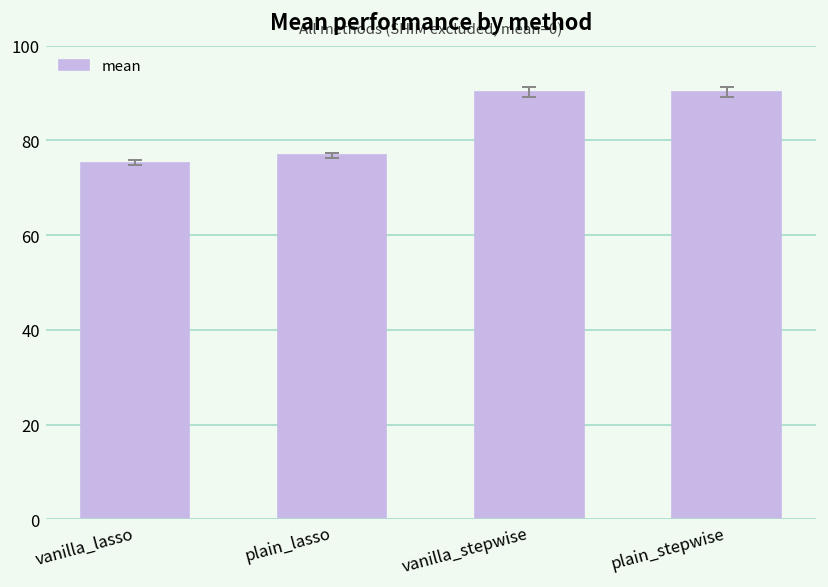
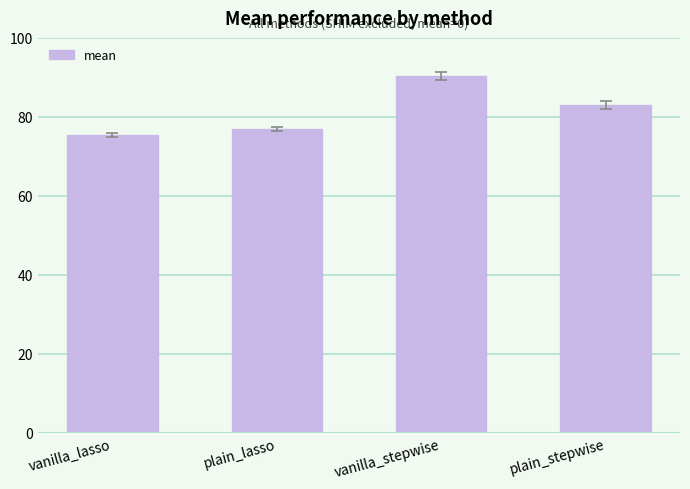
  {
    "mean": {
      "vanilla_lasso": 75,
      "plain_lasso": 77,
      "vanilla_stepwise": 90,
-     "plain_stepwise": 90
+     "plain_stepwise": 83
    }
  }
